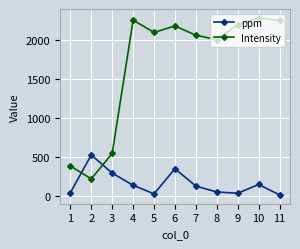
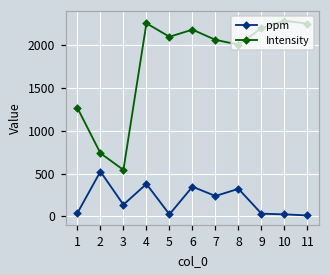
  {
    "ppm": {
      "1": 0,
      "2": 500,
-     "3": 300,
-     "4": 100,
+     "3": 100,
+     "4": 400,
      "5": 0,
      "6": 300,
-     "7": 100,
-     "8": 0,
+     "7": 200,
+     "8": 300,
      "9": 0,
-     "10": 100,
+     "10": 0,
      "11": 0
    },
    "Intensity": {
-     "1": 400,
-     "2": 200,
+     "1": 1300,
+     "2": 700,
      "3": 500,
      "4": 2300,
      "5": 2100,
      "6": 2200,
      "7": 2100
    }
  }
